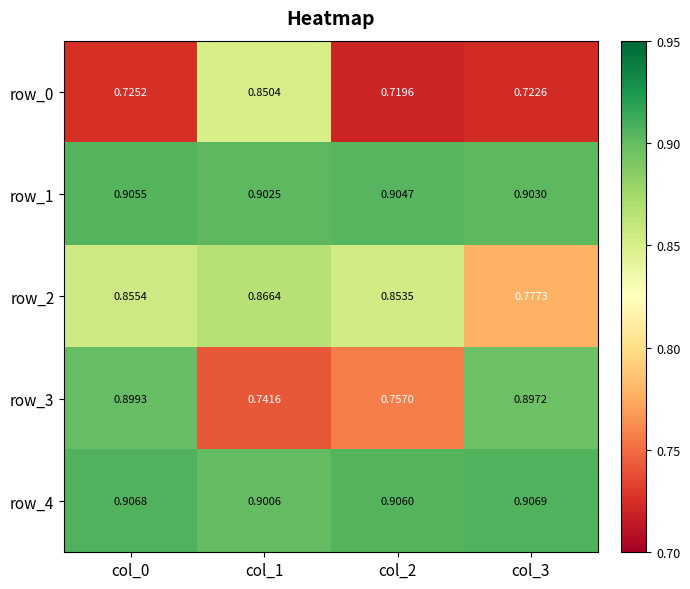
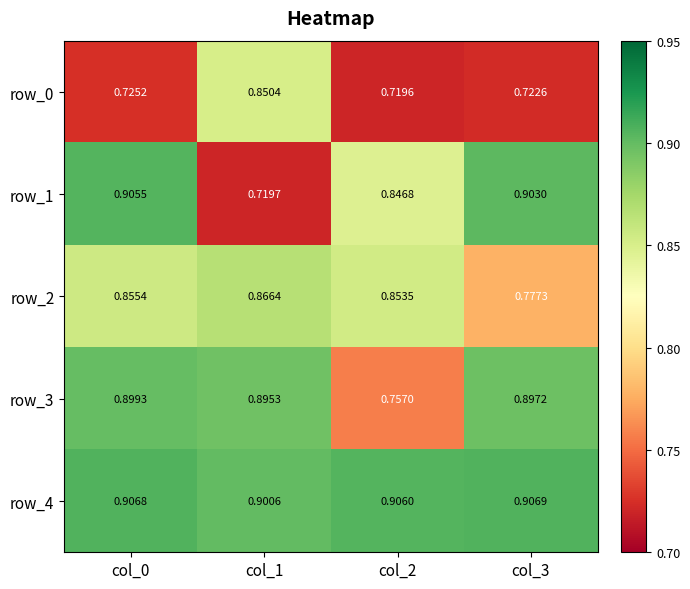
  {
    "row_0": {
      "col_0": 0.7252,
      "col_1": 0.8504,
      "col_2": 0.7196,
      "col_3": 0.7226
    },
    "row_1": {
      "col_0": 0.9055,
-     "col_1": 0.9025,
-     "col_2": 0.9047,
+     "col_1": 0.7197,
+     "col_2": 0.8468,
      "col_3": 0.9030
    },
    "row_2": {
      "col_0": 0.8554,
      "col_1": 0.8664,
      "col_2": 0.8535,
      "col_3": 0.7773
    },
    "row_3": {
      "col_0": 0.8993,
-     "col_1": 0.7416,
+     "col_1": 0.8953,
      "col_2": 0.7570,
      "col_3": 0.8972
    },
    "row_4": {
      "col_0": 0.9068,
      "col_1": 0.9006,
      "col_2": 0.9060,
      "col_3": 0.9069
    }
  }
